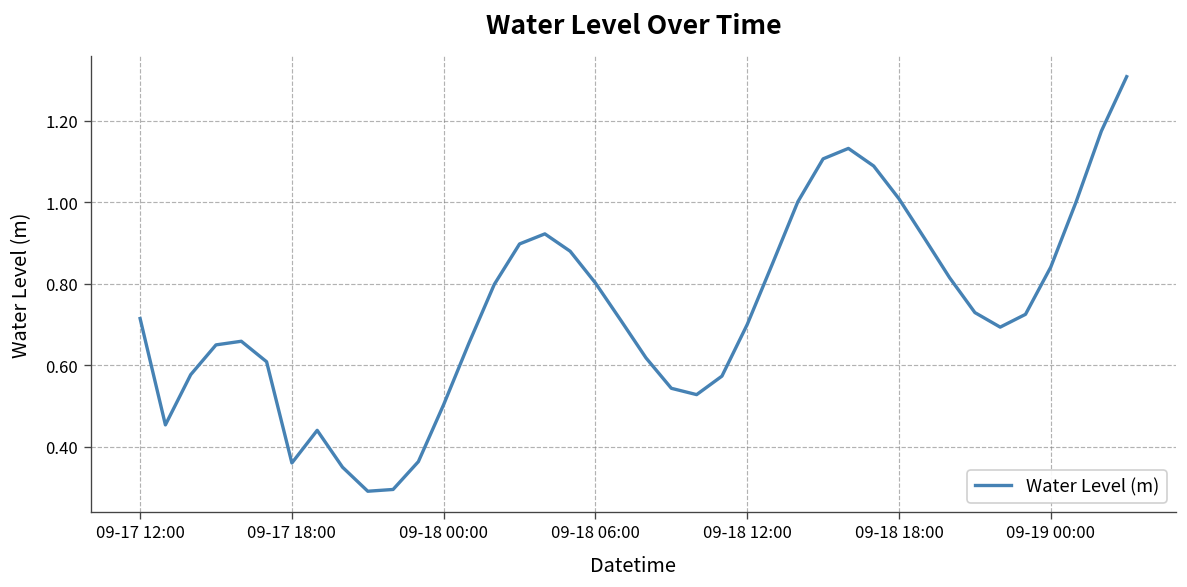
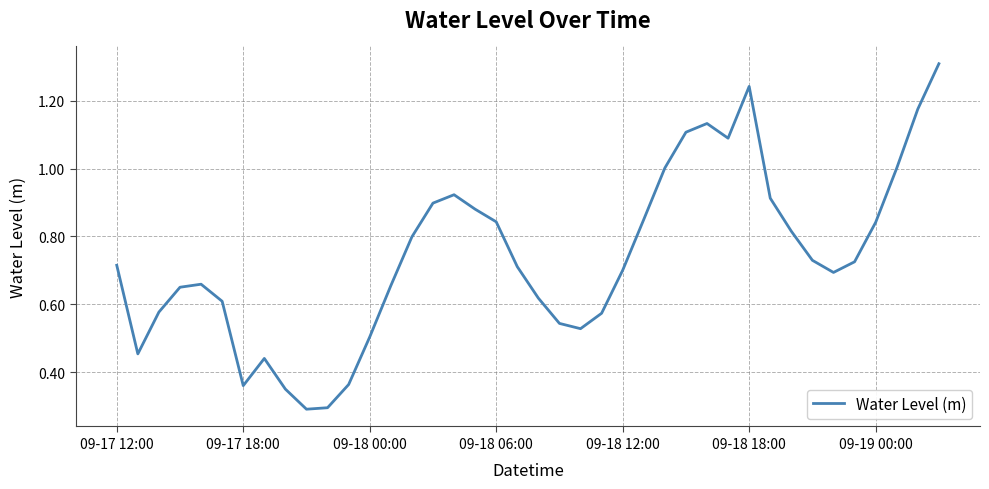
  {
    "09-17 12:00": 0.71,
    "09-17 18:00": 0.36,
    "09-18 00:00": 0.50,
-   "09-18 06:00": 0.80,
+   "09-18 06:00": 0.84,
    "09-18 12:00": 0.70,
-   "09-18 18:00": 1.01,
+   "09-18 18:00": 1.24,
    "09-19 00:00": 0.84
  }
